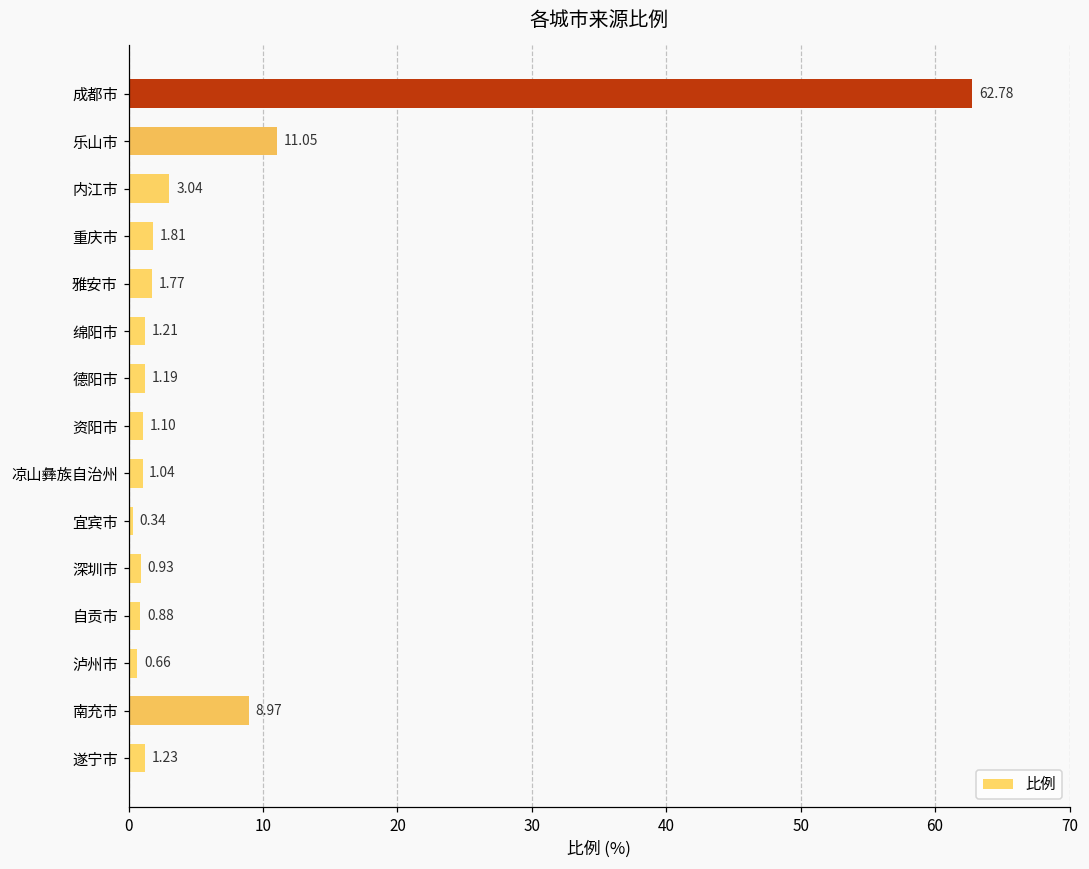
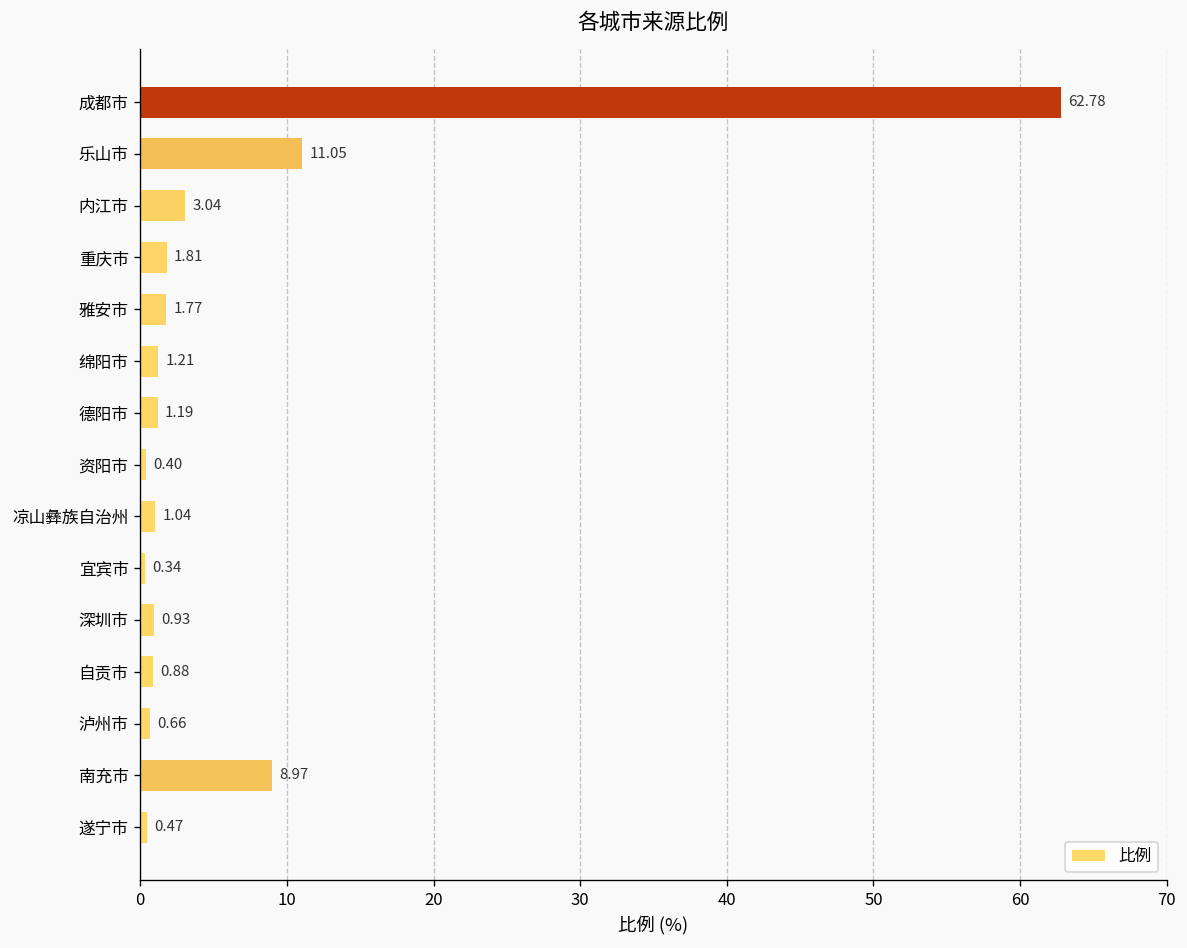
  {
    "成都市": 62.78,
    "乐山市": 11.05,
    "内江市": 3.04,
    "重庆市": 1.81,
    "雅安市": 1.77,
    "绵阳市": 1.21,
    "德阳市": 1.19,
-   "资阳市": 1.10,
+   "资阳市": 0.40,
    "凉山彝族自治州": 1.04,
    "宜宾市": 0.34,
    "深圳市": 0.93,
    "自贡市": 0.88,
    "泸州市": 0.66,
    "南充市": 8.97,
-   "遂宁市": 1.23
+   "遂宁市": 0.47
  }
